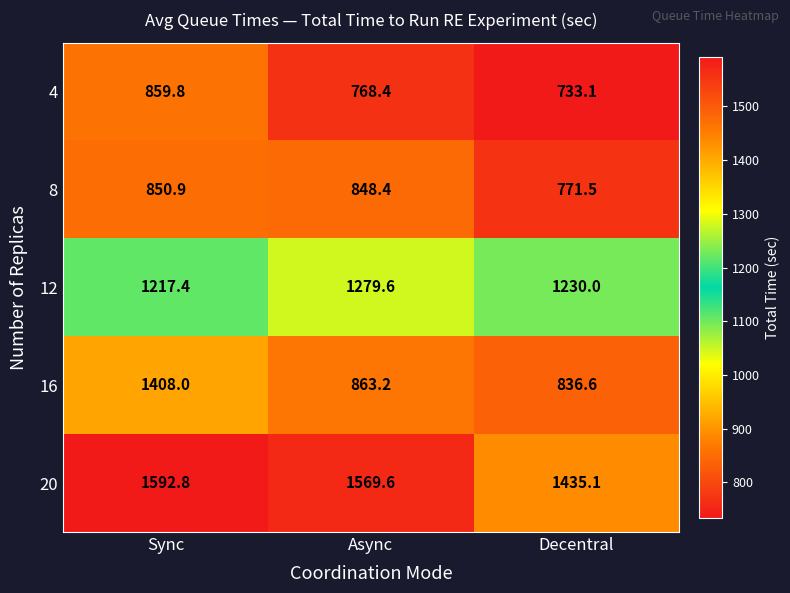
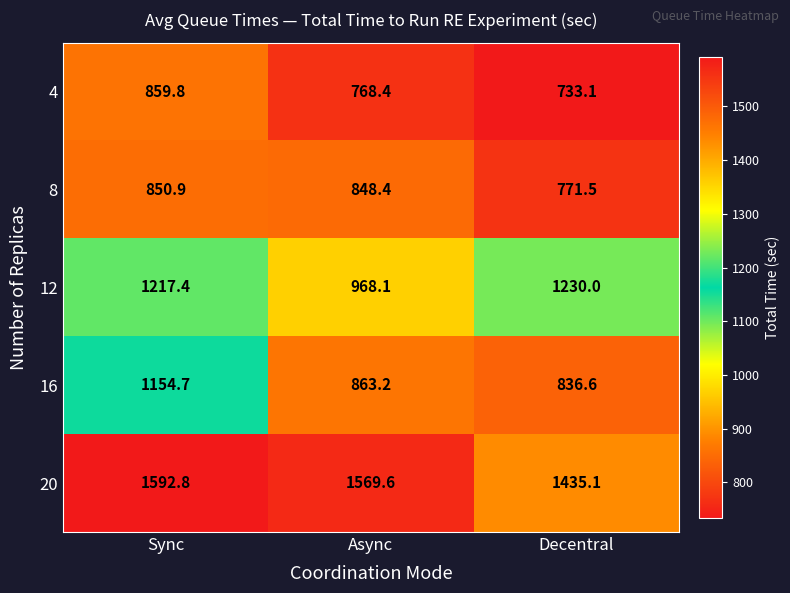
  {
    "4": {
      "Sync": 859.8,
      "Async": 768.4,
      "Decentral": 733.1
    },
    "8": {
      "Sync": 850.9,
      "Async": 848.4,
      "Decentral": 771.5
    },
    "12": {
      "Sync": 1217.4,
-     "Async": 1279.6,
+     "Async": 968.1,
      "Decentral": 1230.0
    },
    "16": {
-     "Sync": 1408.0,
+     "Sync": 1154.7,
      "Async": 863.2,
      "Decentral": 836.6
    },
    "20": {
      "Sync": 1592.8,
      "Async": 1569.6,
      "Decentral": 1435.1
    }
  }
